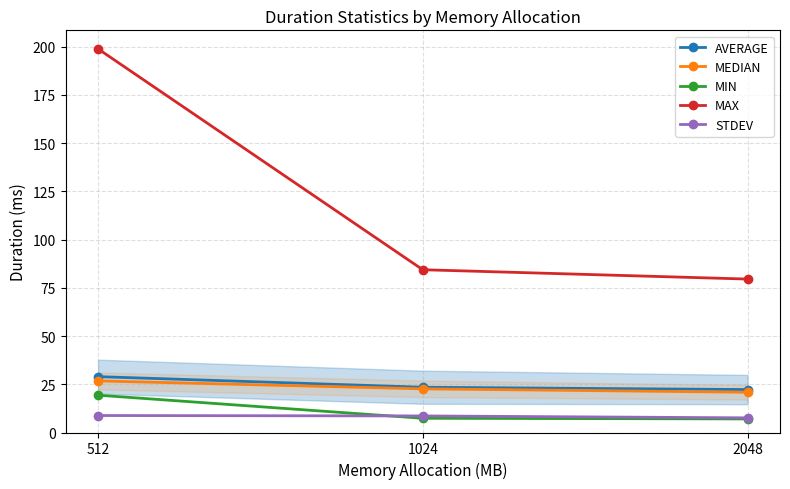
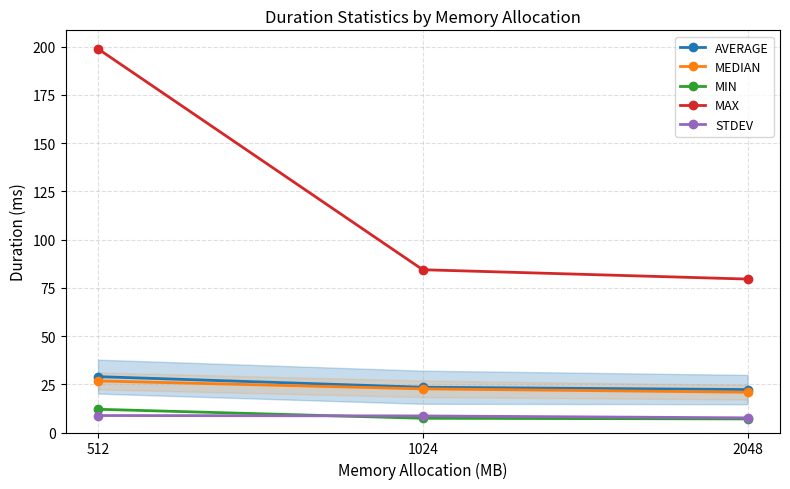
  {
    "MIN": {
-     "512": 19
+     "512": 12
    },
    "MAX": {
      "512": 199,
      "1024": 84,
      "2048": 80
    },
    "STDEV": {
      "512": 9
    }
  }
